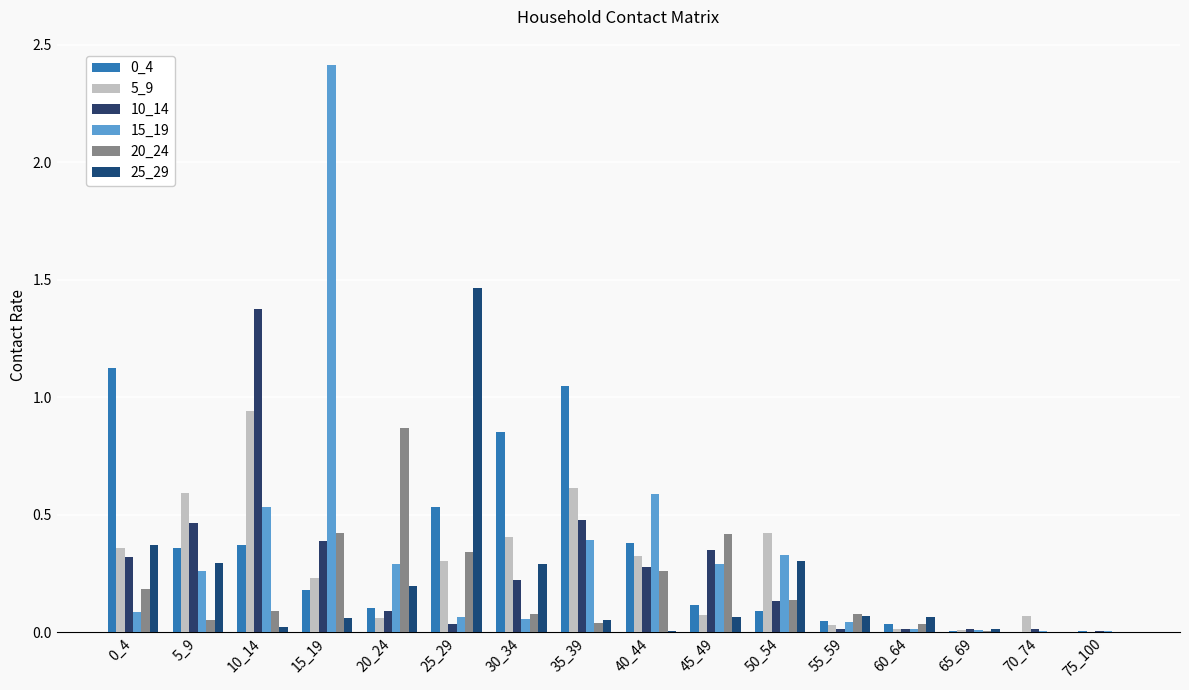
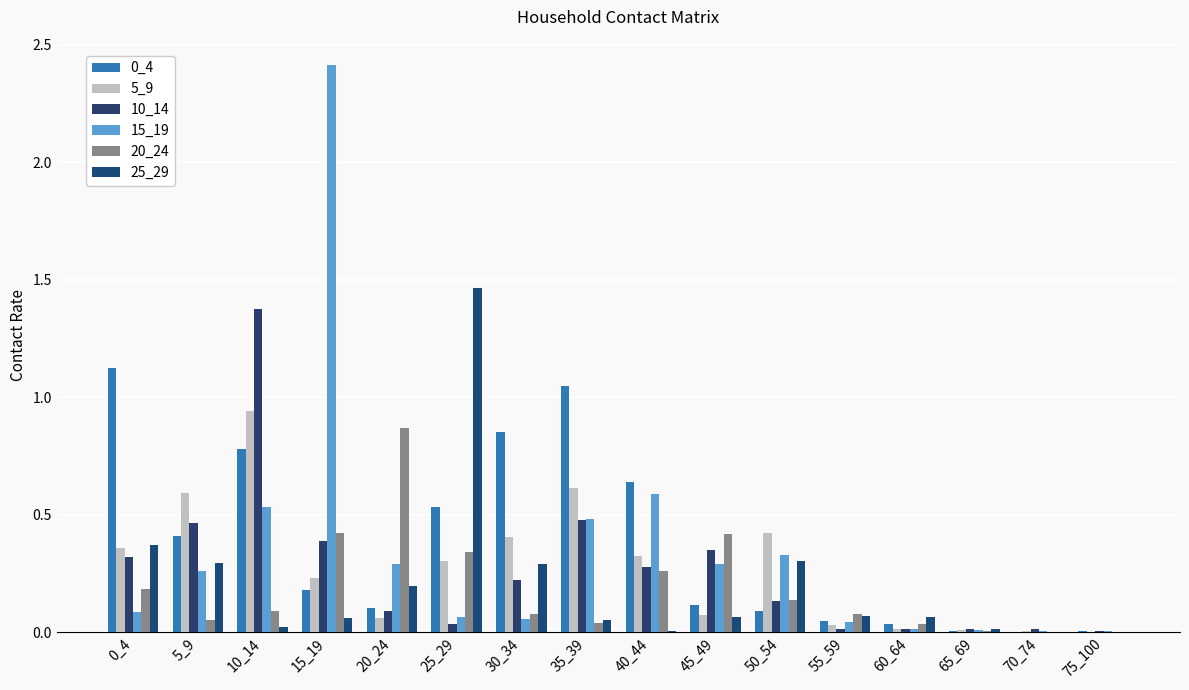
  {
    "0_4": {
      "0_4": 1.13,
-     "5_9": 0.36,
-     "10_14": 0.37,
+     "5_9": 0.41,
+     "10_14": 0.78,
      "15_19": 0.18,
      "20_24": 0.10,
      "25_29": 0.53,
      "30_34": 0.85,
      "35_39": 1.05,
-     "40_44": 0.38,
+     "40_44": 0.64,
      "45_49": 0.12,
      "50_54": 0.09,
      "55_59": 0.05,
      "60_64": 0.04
    },
    "5_9": {
      "0_4": 0.36,
      "5_9": 0.59,
      "10_14": 0.94,
      "15_19": 0.23,
      "20_24": 0.06,
      "25_29": 0.31,
      "30_34": 0.41,
      "35_39": 0.61,
      "40_44": 0.32,
      "45_49": 0.08,
      "50_54": 0.42,
      "55_59": 0.03,
      "60_64": 0.01,
-     "70_74": 0.07
+     "70_74": 0.01
    },
    "15_19": {
      "0_4": 0.09,
      "5_9": 0.26,
      "10_14": 0.54,
      "15_19": 2.41,
      "20_24": 0.29,
      "25_29": 0.06,
      "30_34": 0.06,
-     "35_39": 0.39,
+     "35_39": 0.48,
      "40_44": 0.59,
      "45_49": 0.29,
      "50_54": 0.33,
      "55_59": 0.05,
      "60_64": 0.01
    },
    "20_24": {
      "0_4": 0.18,
      "5_9": 0.05,
      "10_14": 0.09,
      "15_19": 0.42,
      "20_24": 0.87,
      "25_29": 0.34,
      "30_34": 0.08,
      "35_39": 0.04,
      "40_44": 0.26,
      "45_49": 0.42,
      "50_54": 0.14,
      "55_59": 0.08,
      "60_64": 0.04
    }
  }
